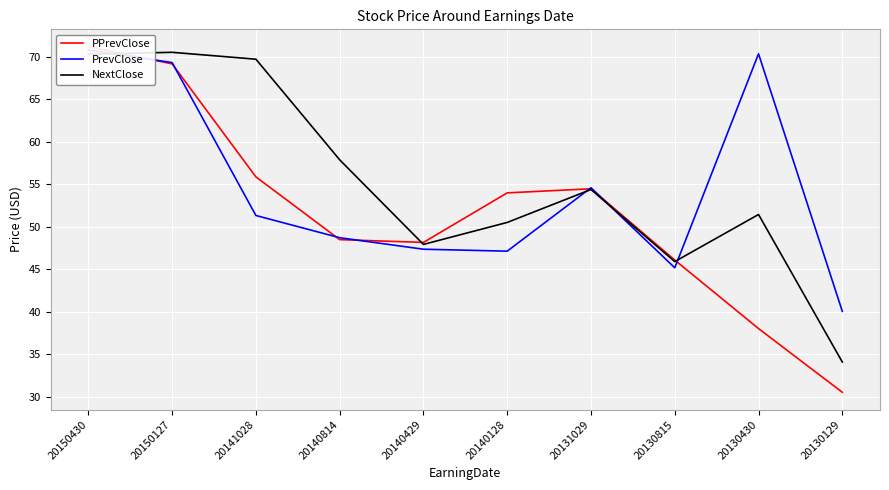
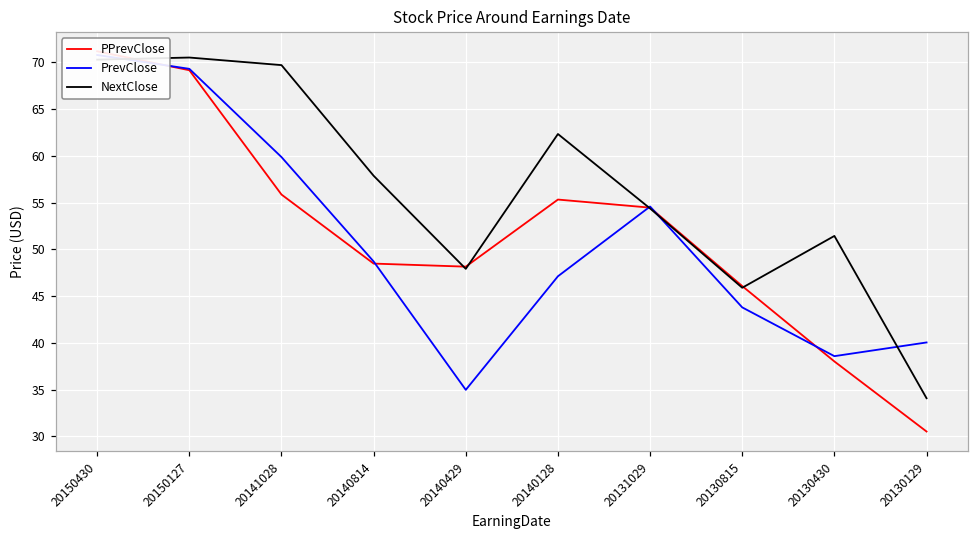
  {
    "PPrevClose": {
      "20141028": 56,
-     "20140128": 54,
+     "20140128": 55,
      "20130430": 38,
      "20130129": 31
    },
    "PrevClose": {
-     "20141028": 51,
-     "20140429": 47,
+     "20141028": 60,
+     "20140429": 35,
      "20140128": 47,
-     "20130815": 45,
-     "20130430": 70,
+     "20130815": 44,
+     "20130430": 39,
      "20130129": 40
    },
    "NextClose": {
      "20150127": 71,
      "20141028": 70,
      "20140814": 58,
-     "20140128": 50,
+     "20140128": 62,
      "20130430": 51,
      "20130129": 34
    }
  }
